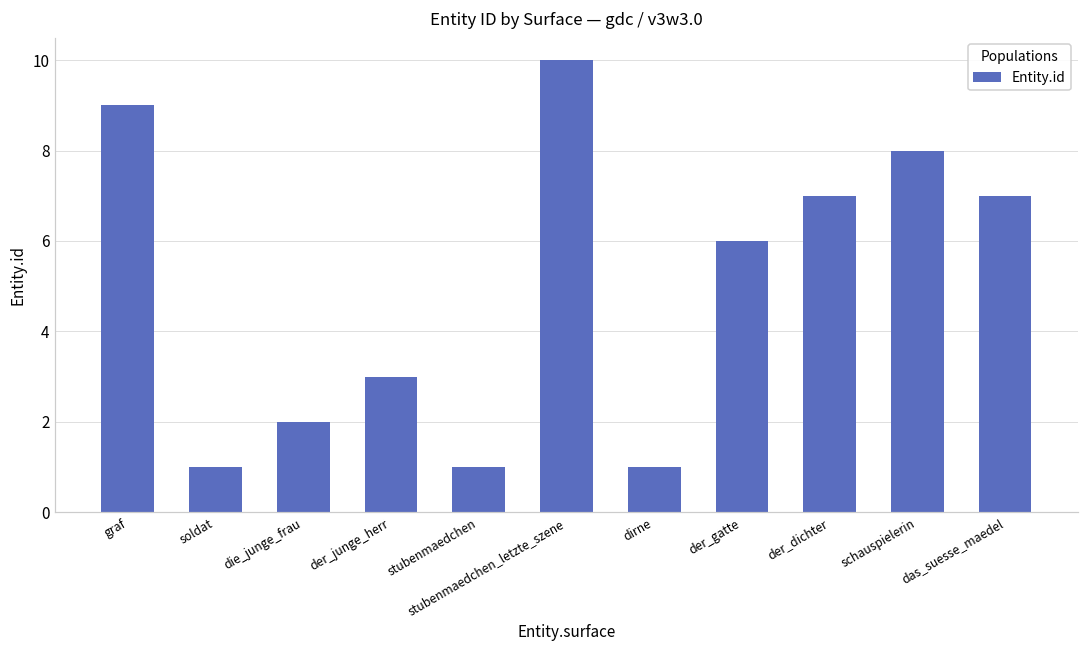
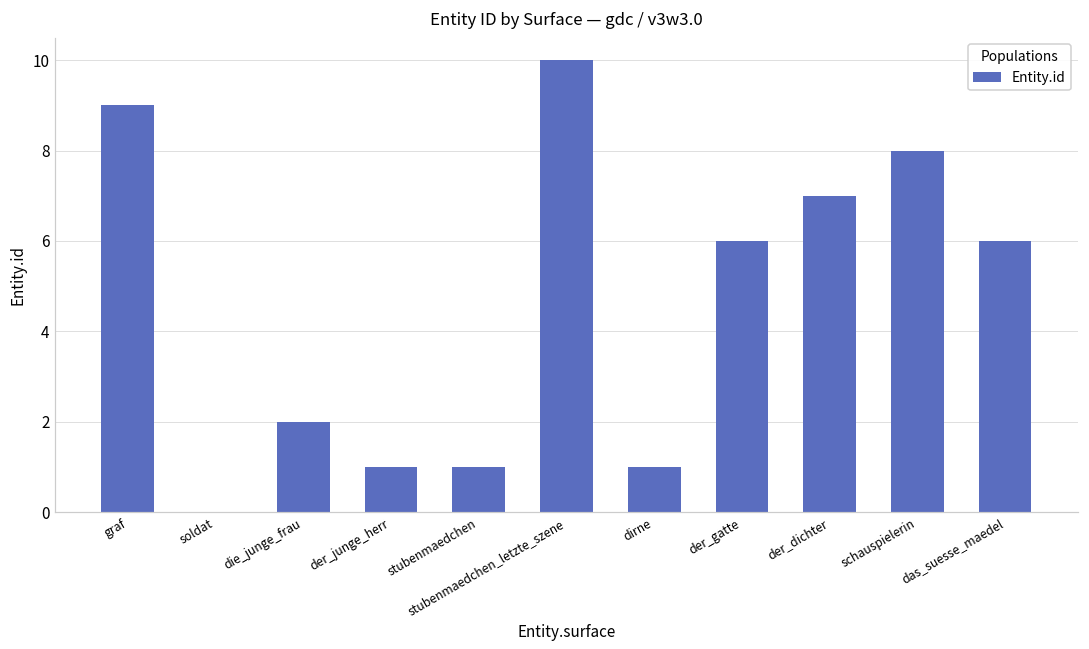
  {
    "graf": 9,
-   "soldat": 1,
+   "soldat": 0,
    "die_junge_frau": 2,
-   "der_junge_herr": 3,
+   "der_junge_herr": 1,
    "stubenmaedchen": 1,
    "stubenmaedchen_letzte_szene": 10,
    "dirne": 1,
    "der_gatte": 6,
    "der_dichter": 7,
    "schauspielerin": 8,
-   "das_suesse_maedel": 7
+   "das_suesse_maedel": 6
  }
